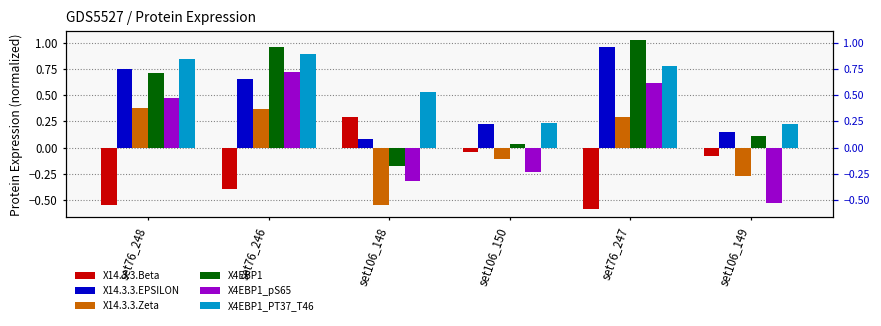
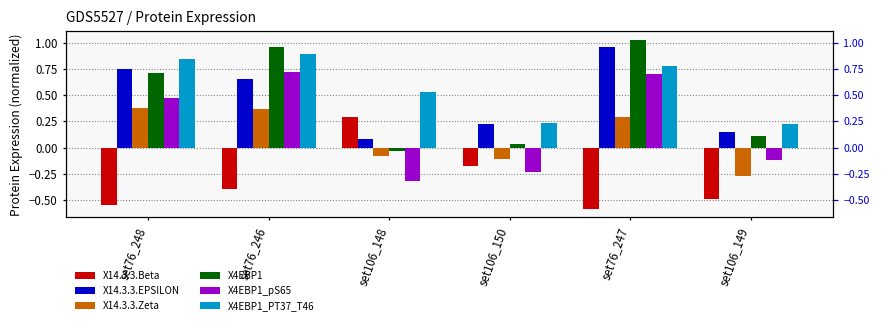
  {
    "X14.3.3.Beta": {
      "set76_248": -0.5,
      "set76_246": -0.4,
      "set106_148": 0.3,
-     "set106_150": 0.0,
+     "set106_150": -0.2,
      "set76_247": -0.6,
-     "set106_149": -0.1
+     "set106_149": -0.5
    },
    "X14.3.3.EPSILON": {
      "set76_248": 0.7,
      "set76_246": 0.7,
      "set106_148": 0.1,
      "set106_150": 0.2,
      "set76_247": 1.0,
      "set106_149": 0.1
    },
    "X14.3.3.Zeta": {
      "set76_248": 0.4,
      "set76_246": 0.4,
-     "set106_148": -0.6,
+     "set106_148": -0.1,
      "set106_150": -0.1,
      "set76_247": 0.3,
      "set106_149": -0.3
    },
    "X4EBP1": {
      "set76_248": 0.7,
      "set76_246": 1.0,
-     "set106_148": -0.2,
+     "set106_148": 0.0,
      "set106_150": 0.0,
      "set76_247": 1.0,
      "set106_149": 0.1
    },
    "X4EBP1_pS65": {
      "set76_248": 0.5,
      "set76_246": 0.7,
      "set106_148": -0.3,
      "set106_150": -0.2,
-     "set76_247": 0.6,
-     "set106_149": -0.5
+     "set76_247": 0.7,
+     "set106_149": -0.1
    },
    "X4EBP1_PT37_T46": {
      "set76_248": 0.8,
      "set76_246": 0.9,
      "set106_148": 0.5,
      "set106_150": 0.2,
      "set76_247": 0.8,
      "set106_149": 0.2
    }
  }
